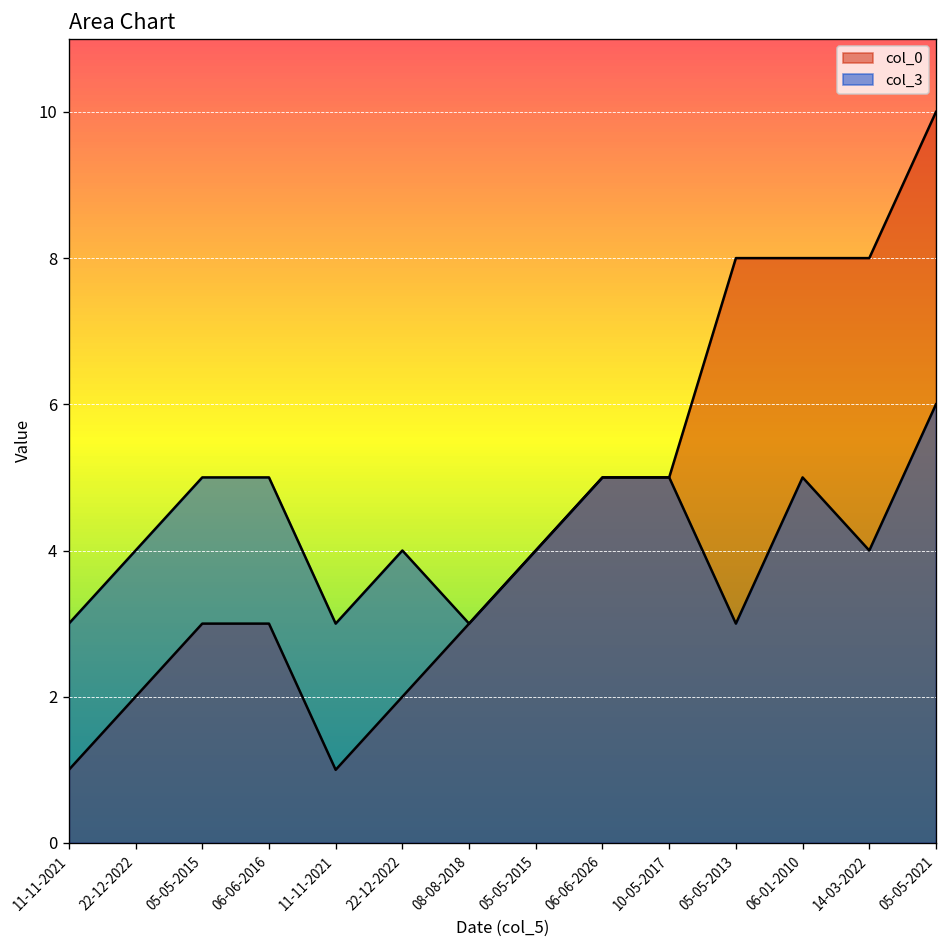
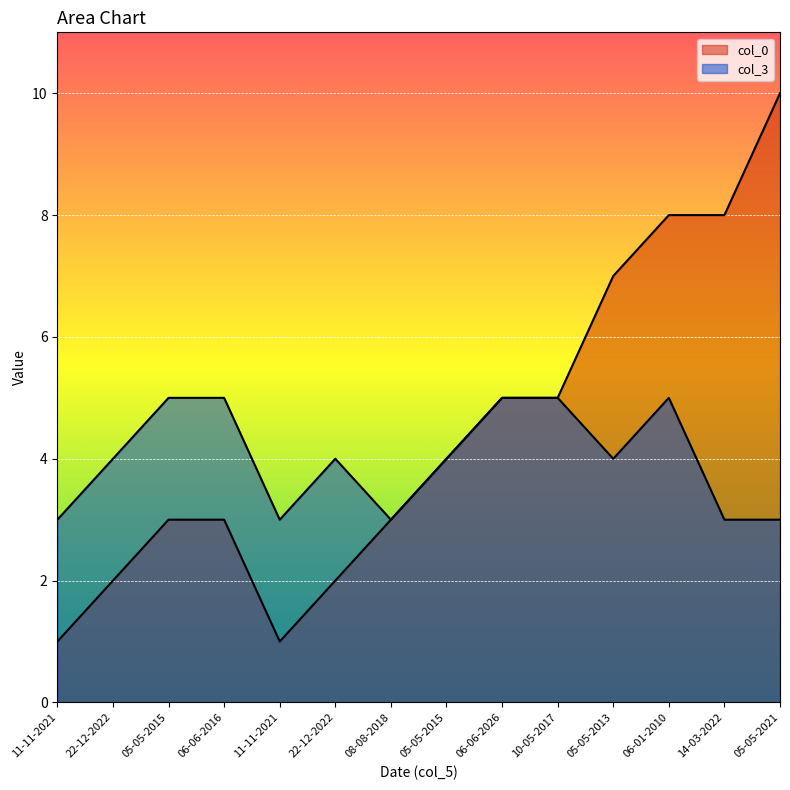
  {
    "col_0": {
      "06-06-2016": 3,
-     "05-05-2013": 8,
+     "05-05-2013": 7,
      "06-01-2010": 8,
      "14-03-2022": 8,
      "05-05-2021": 10
    },
    "col_3": {
      "06-06-2016": 5,
-     "05-05-2013": 3,
+     "05-05-2013": 4,
      "06-01-2010": 5,
-     "14-03-2022": 4,
-     "05-05-2021": 6
+     "14-03-2022": 3,
+     "05-05-2021": 3
    }
  }
